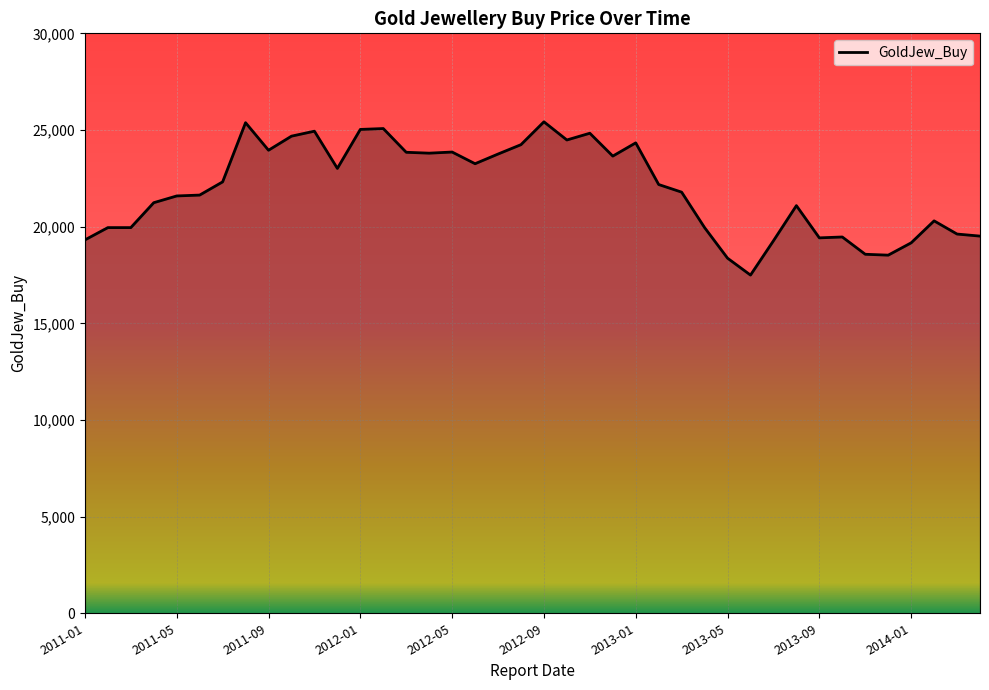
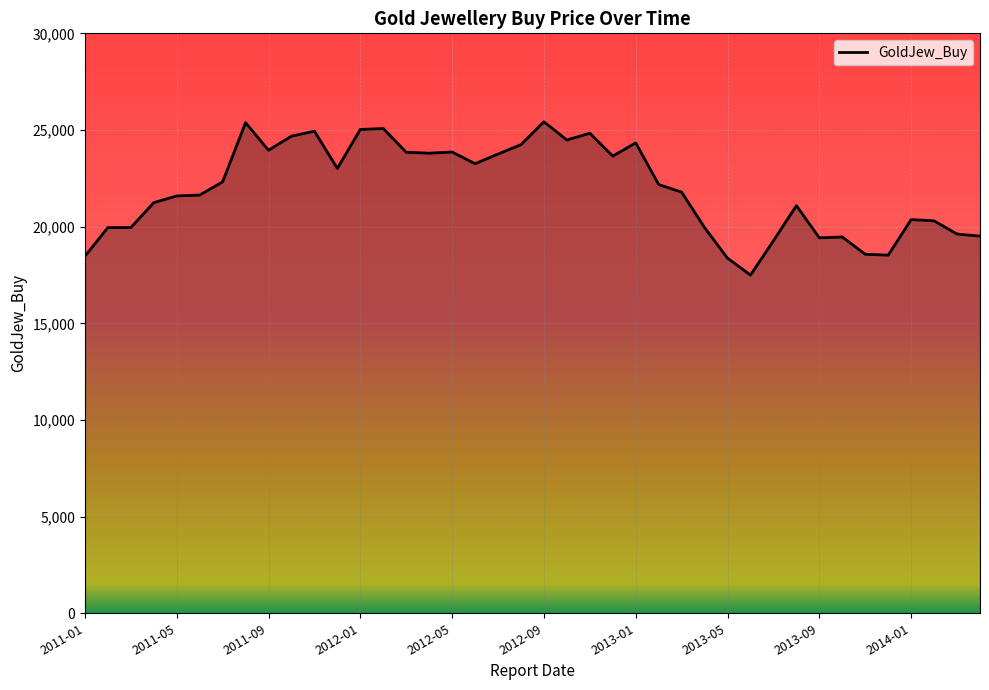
  {
-   "2011-01": "19,300",
+   "2011-01": "18,500",
    "2011-05": "21,600",
    "2011-09": "24,000",
    "2012-01": "25,000",
    "2012-05": "23,900",
    "2012-09": "25,400",
    "2013-01": "24,300",
    "2013-05": "18,400",
    "2013-09": "19,400",
-   "2014-01": "19,200"
+   "2014-01": "20,400"
  }
